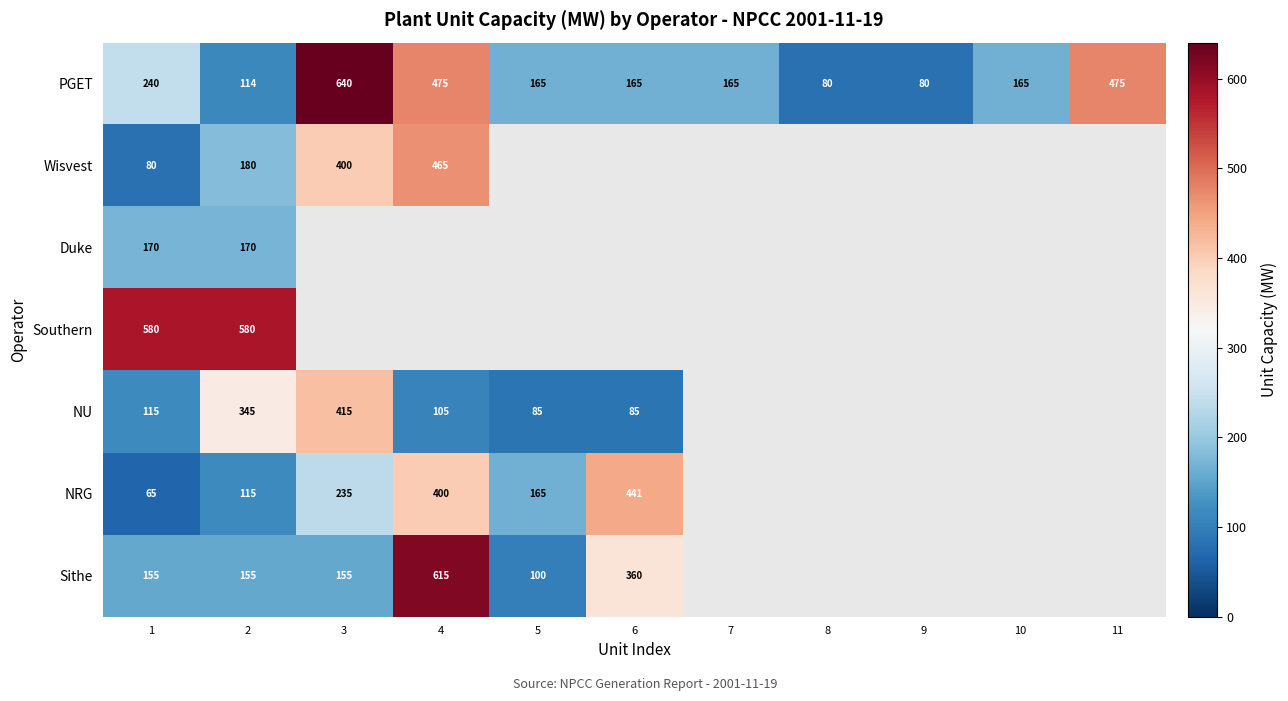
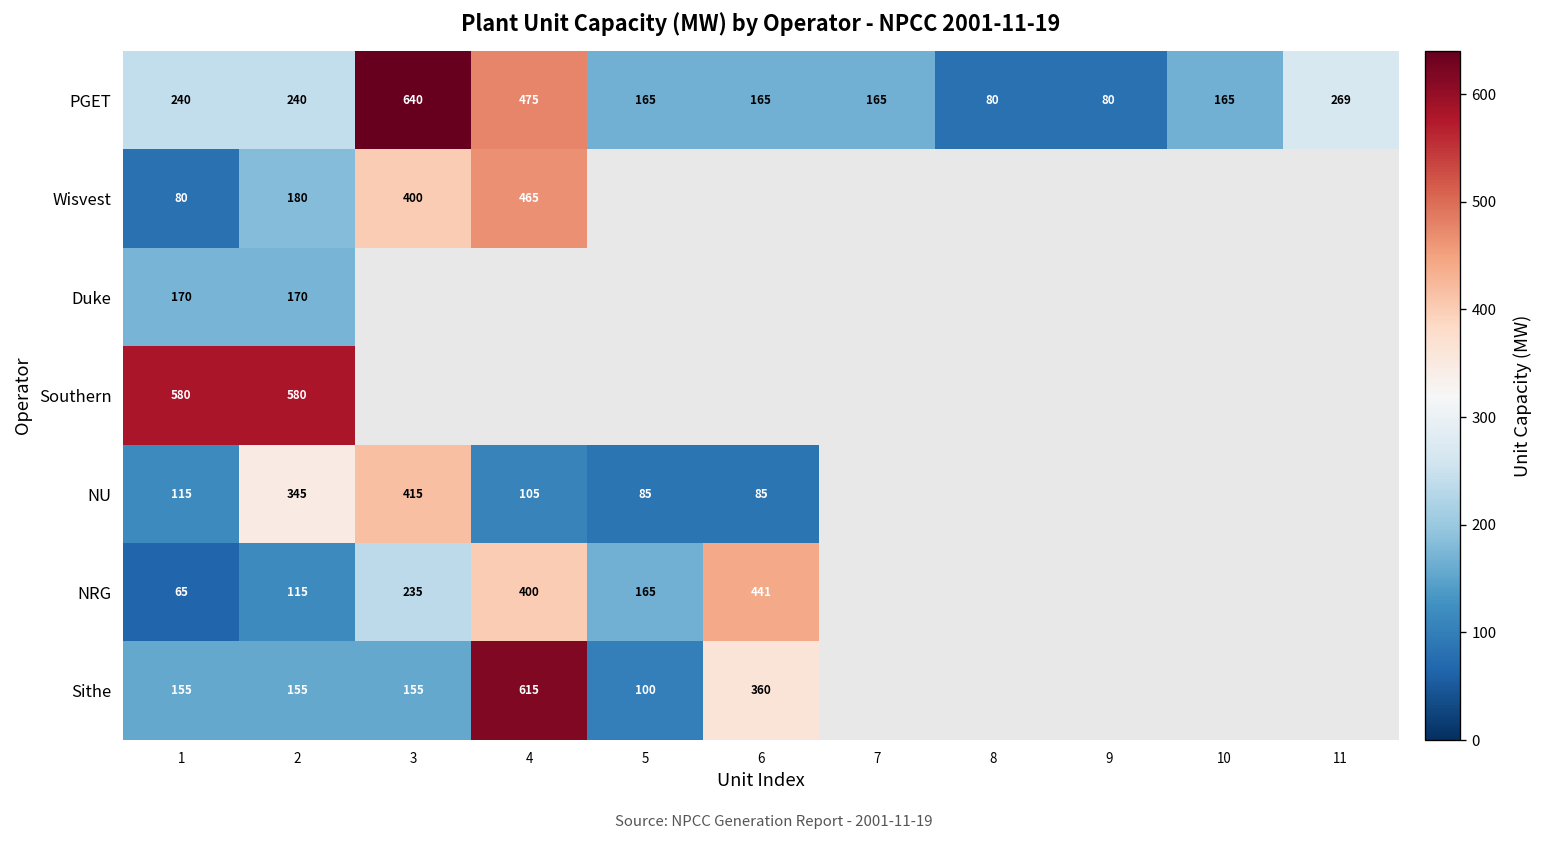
  {
    "PGET": {
      "1": 240,
-     "2": 114,
+     "2": 240,
      "3": 640,
      "4": 475,
      "5": 165,
      "6": 165,
      "7": 165,
      "8": 80,
      "9": 80,
      "10": 165,
-     "11": 475
+     "11": 269
    },
    "Wisvest": {
      "1": 80,
      "2": 180,
      "3": 400,
      "4": 465
    },
    "Duke": {
      "1": 170,
      "2": 170
    },
    "Southern": {
      "1": 580,
      "2": 580
    },
    "NU": {
      "1": 115,
      "2": 345,
      "3": 415,
      "4": 105,
      "5": 85,
      "6": 85
    },
    "NRG": {
      "1": 65,
      "2": 115,
      "3": 235,
      "4": 400,
      "5": 165,
      "6": 441
    },
    "Sithe": {
      "1": 155,
      "2": 155,
      "3": 155,
      "4": 615,
      "5": 100,
      "6": 360
    }
  }
